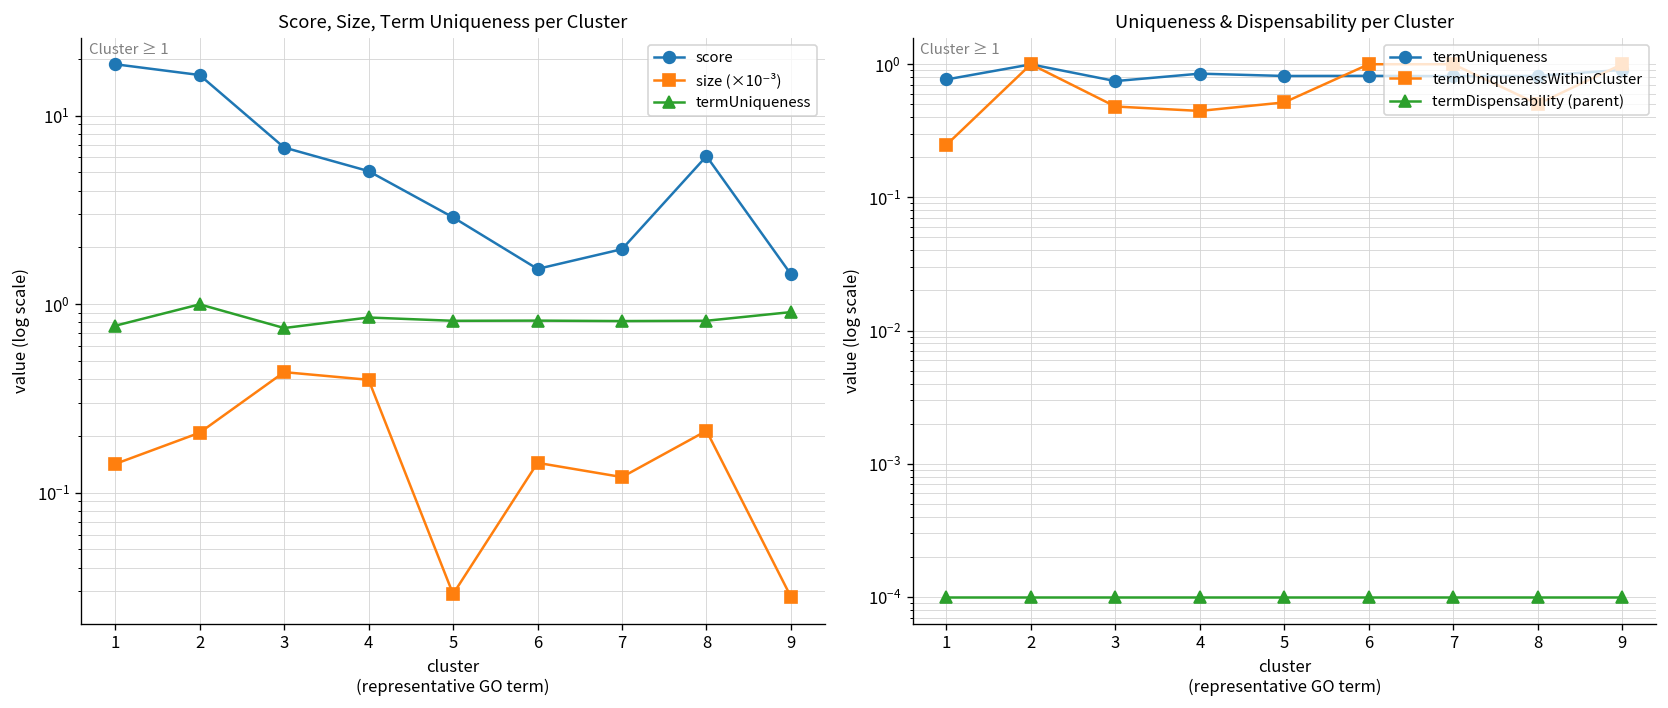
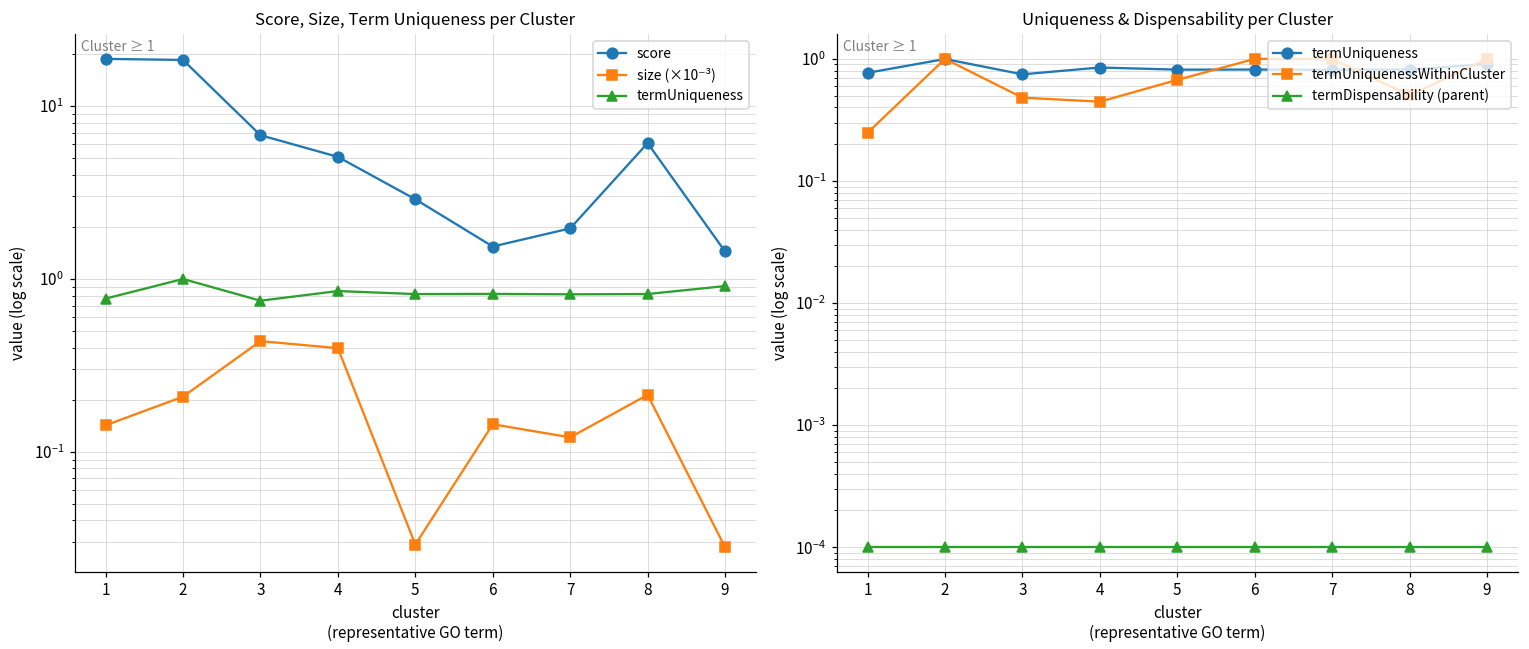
  {
    "Score, Size, Term Uniqueness per Cluster": {
      "score": {
-       "2": 16,
+       "2": 18,
        "3": 7,
        "4": 5,
        "5": 2.9,
        "6": 1.5,
        "7": 2,
        "8": 6,
        "9": 1.4
      },
      "size (×10⁻³)": {
        "1": 0.14,
        "2": 0.21,
        "3": 0.44,
        "4": 0.40,
        "5": 0.029,
        "6": 0.14,
        "7": 0.12,
        "8": 0.21,
        "9": 0.028
      }
    },
    "Uniqueness & Dispensability per Cluster": {
      "termUniqueness": {
        "1": 1
      },
      "termUniquenessWithinCluster": {
        "1": 0.25,
        "3": 0.5,
        "4": 0.45,
-       "5": 0.5,
+       "5": 0.7,
        "6": 1.0
      },
      "termDispensability (parent)": {
        "1": 0.00010,
        "2": 0.00010,
        "3": 0.00010,
        "4": 0.00010,
        "5": 0.00010,
        "6": 0.00010,
        "7": 0.00010,
        "8": 0.00010,
        "9": 0.00010
      }
    }
  }
